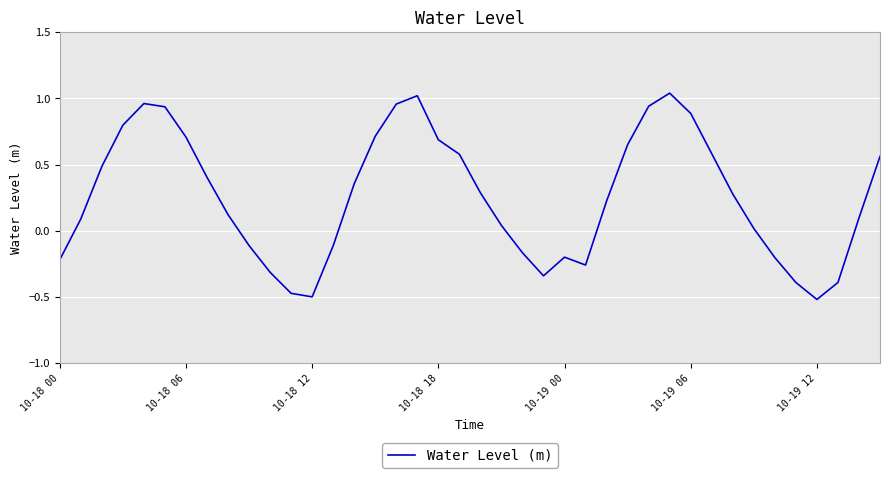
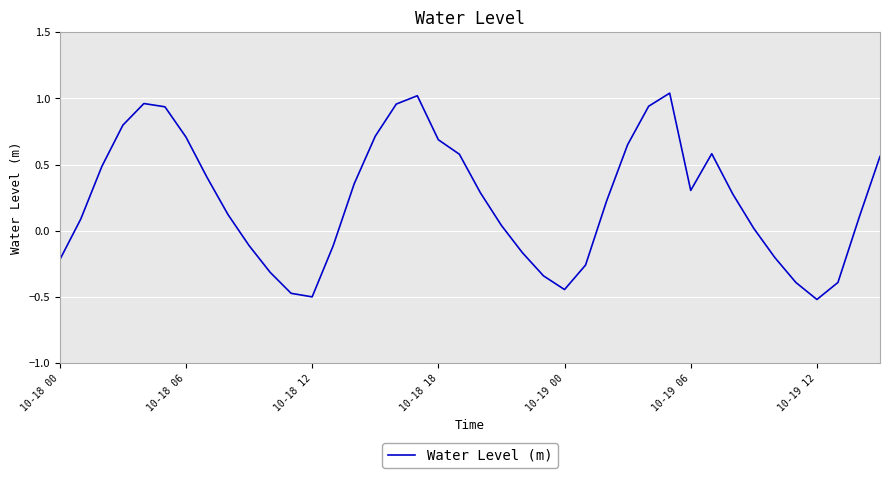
  {
    "10-18 00": -0.22,
    "10-18 06": 0.71,
    "10-18 12": -0.50,
    "10-18 18": 0.69,
-   "10-19 00": -0.20,
-   "10-19 06": 0.89,
+   "10-19 00": -0.44,
+   "10-19 06": 0.30,
    "10-19 12": -0.52
  }
